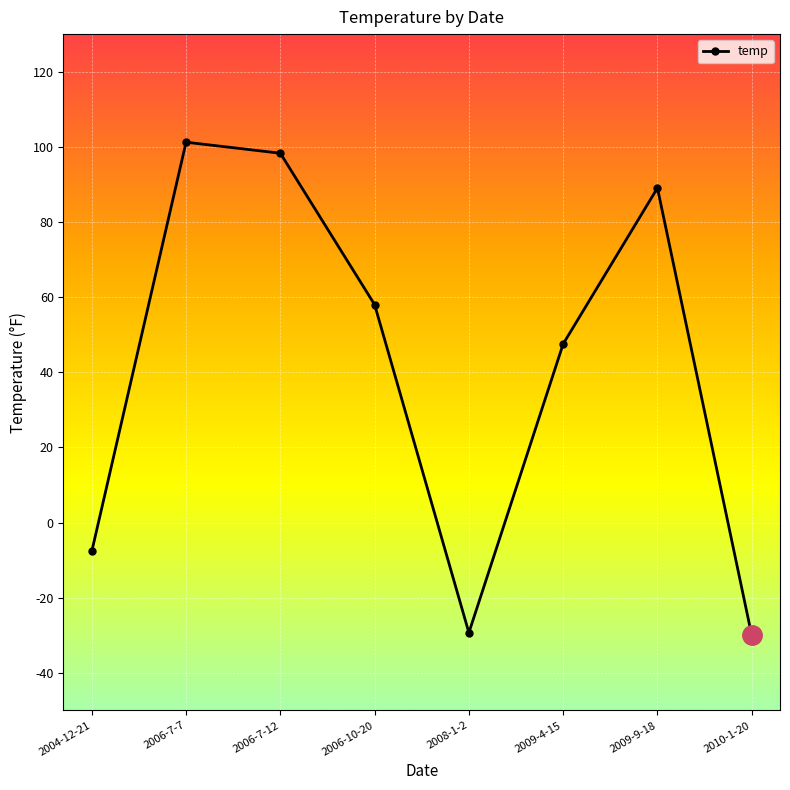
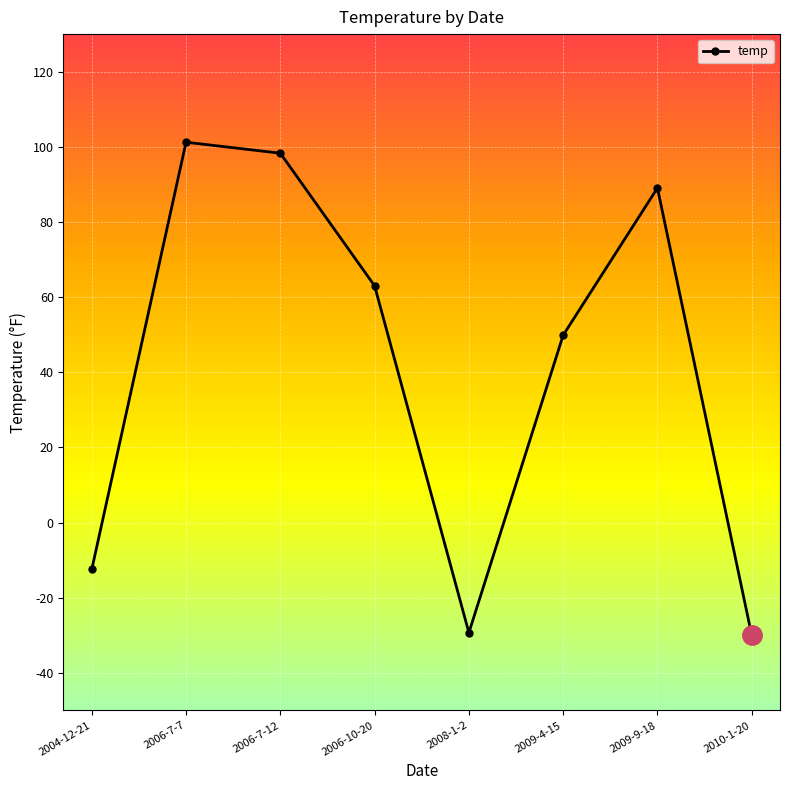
  {
    "temp": {
-     "2004-12-21": -8,
+     "2004-12-21": -12,
      "2006-7-7": 101,
      "2006-7-12": 98,
-     "2006-10-20": 58,
+     "2006-10-20": 63,
      "2008-1-2": -29,
-     "2009-4-15": 48,
+     "2009-4-15": 50,
      "2009-9-18": 89
    }
  }
